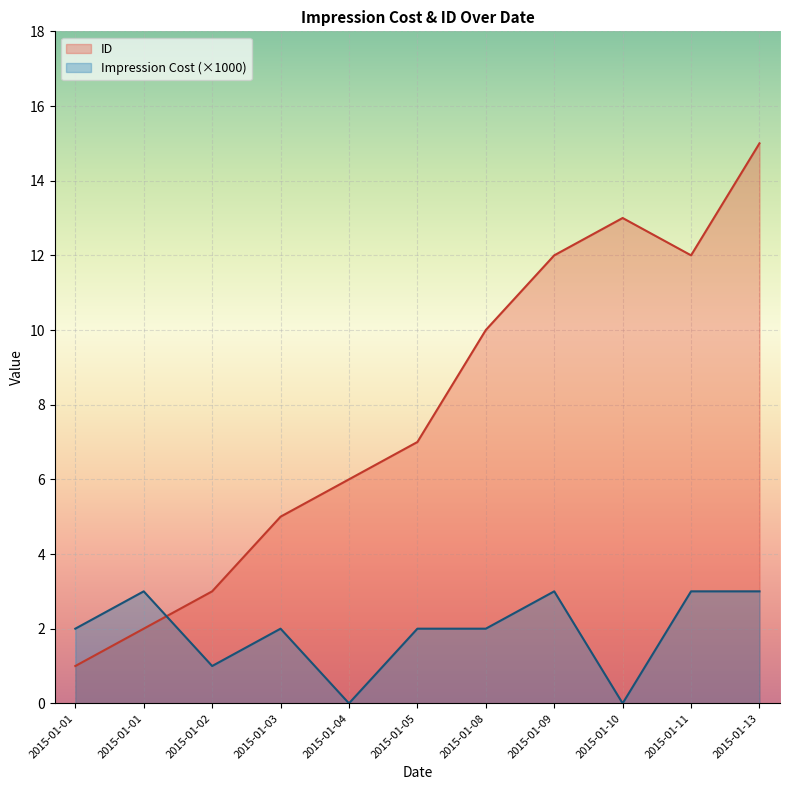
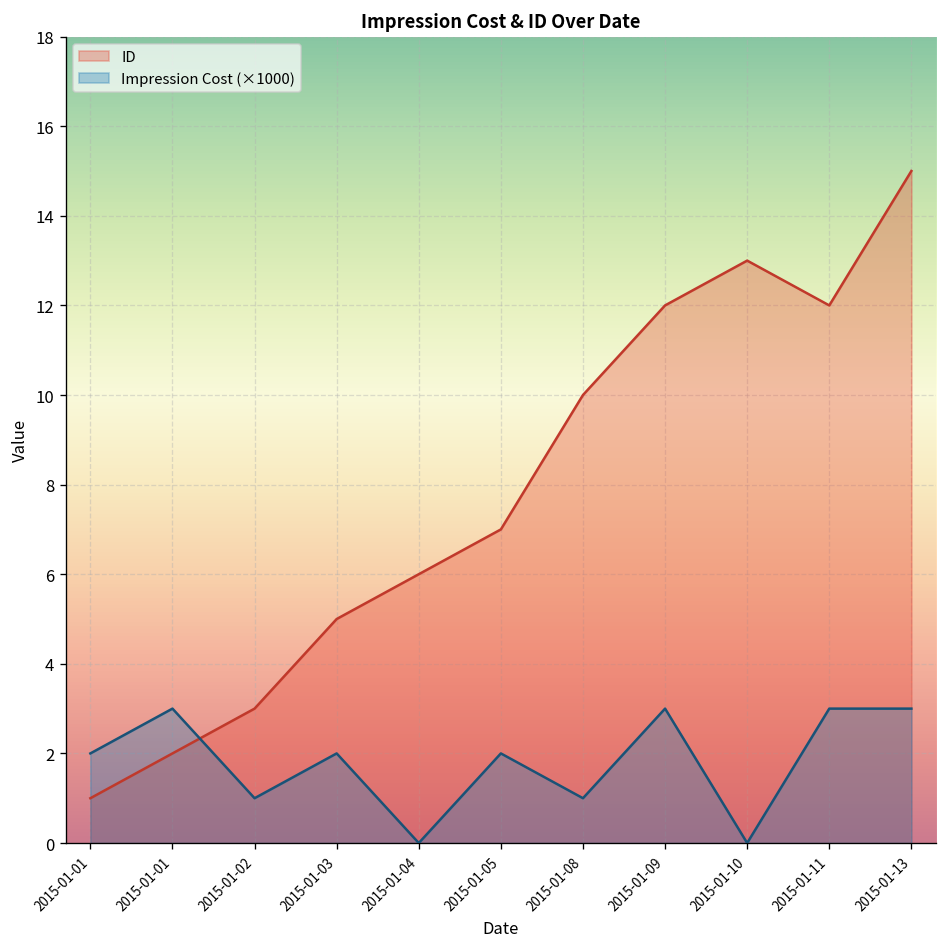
  {
    "ID": {
      "2015-01-02": 3.0,
      "2015-01-03": 5.0,
      "2015-01-04": 6.0,
      "2015-01-05": 7.0,
      "2015-01-08": 10.0,
      "2015-01-09": 12.0,
      "2015-01-10": 13.0,
      "2015-01-11": 12.0,
      "2015-01-13": 15.0
    },
    "Impression Cost (×1000)": {
      "2015-01-02": 1.0,
      "2015-01-03": 2.0,
      "2015-01-04": 0.0,
      "2015-01-05": 2.0,
-     "2015-01-08": 2.0,
+     "2015-01-08": 1.0,
      "2015-01-09": 3.0,
      "2015-01-10": 0.0,
      "2015-01-11": 3.0,
      "2015-01-13": 3.0
    }
  }
